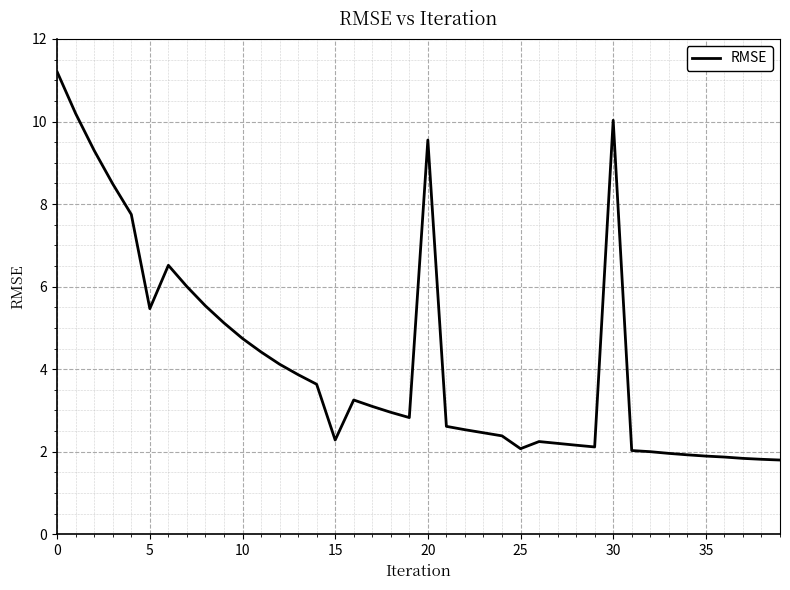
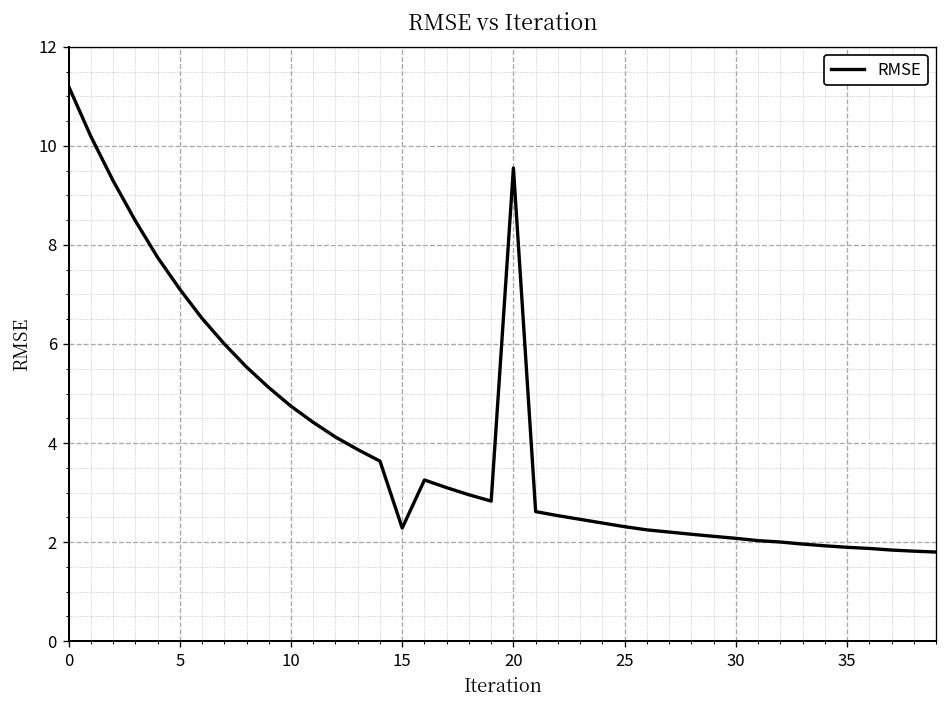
  {
    "0": 11.2,
-   "5": 5.5,
+   "5": 7.1,
    "10": 4.7,
    "15": 2.3,
    "20": 9.6,
-   "25": 2.1,
-   "30": 10.0,
+   "25": 2.3,
+   "30": 2.1,
    "35": 1.9
  }
